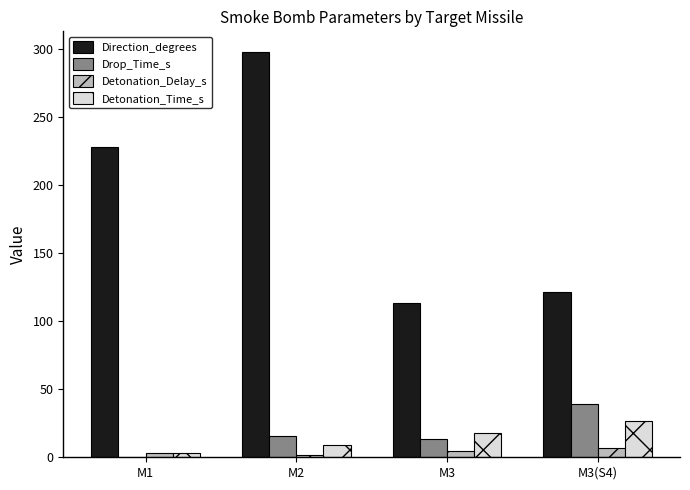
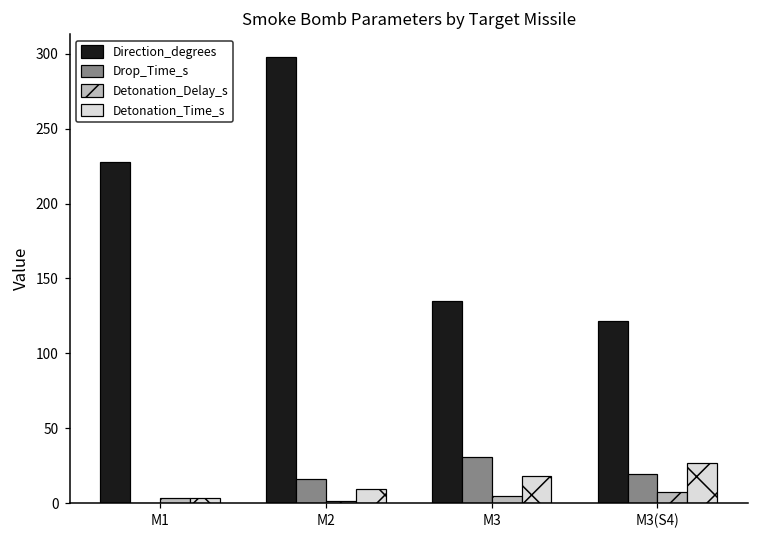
  {
    "Direction_degrees": {
      "M1": 228,
      "M2": 298,
-     "M3": 113,
+     "M3": 135,
      "M3(S4)": 121
    },
    "Drop_Time_s": {
      "M2": 16,
-     "M3": 13,
-     "M3(S4)": 39
+     "M3": 31,
+     "M3(S4)": 20
    }
  }
